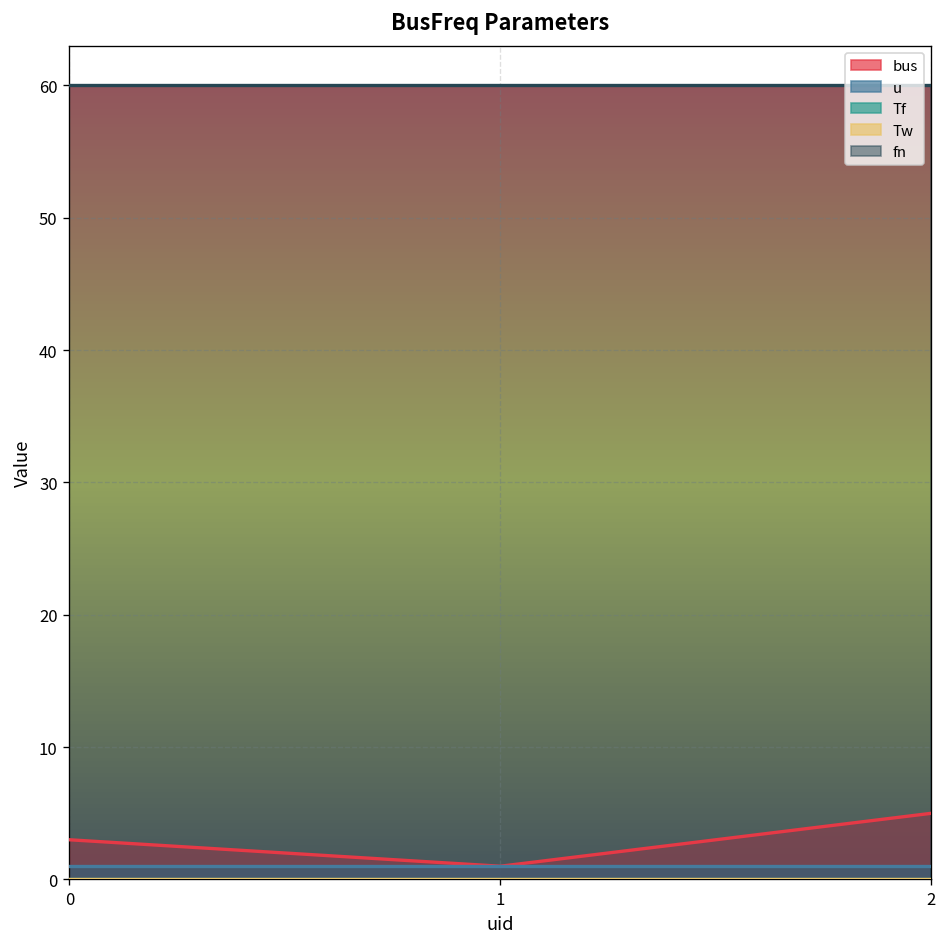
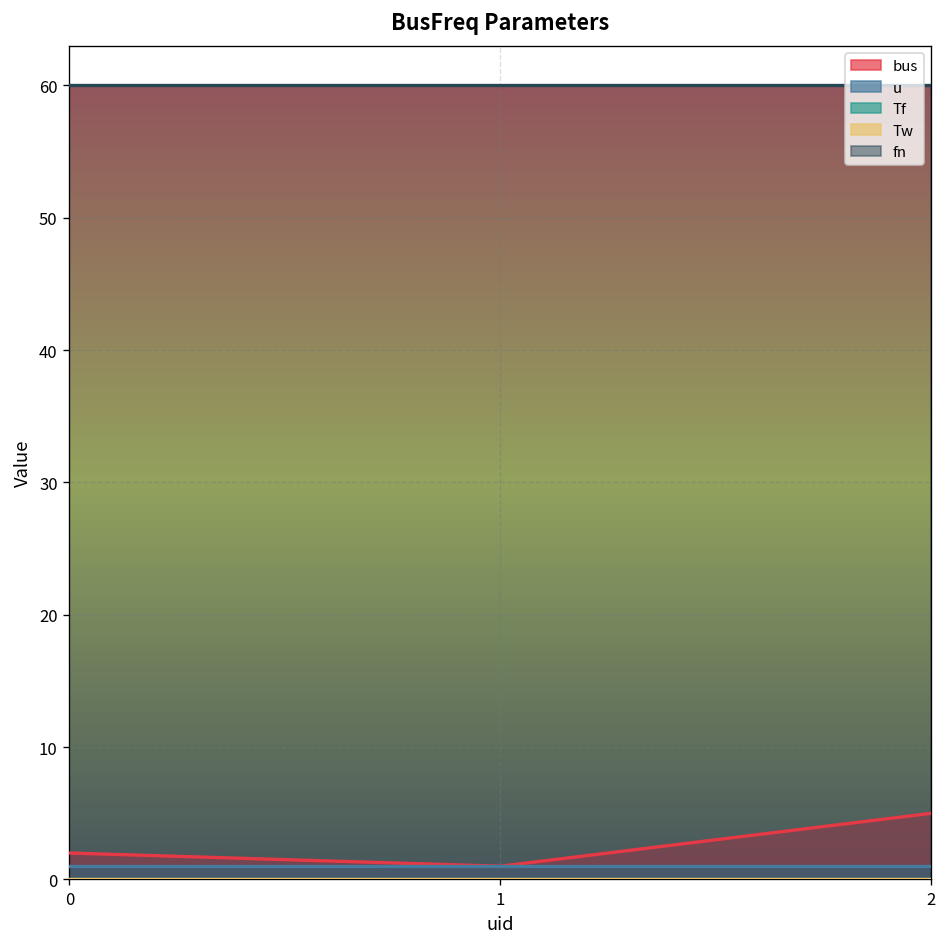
  {
    "bus": {
-     "0": 3,
+     "0": 2,
      "2": 5
    },
    "Tw": {
      "0": 0,
      "1": 0,
      "2": 0
    }
  }
